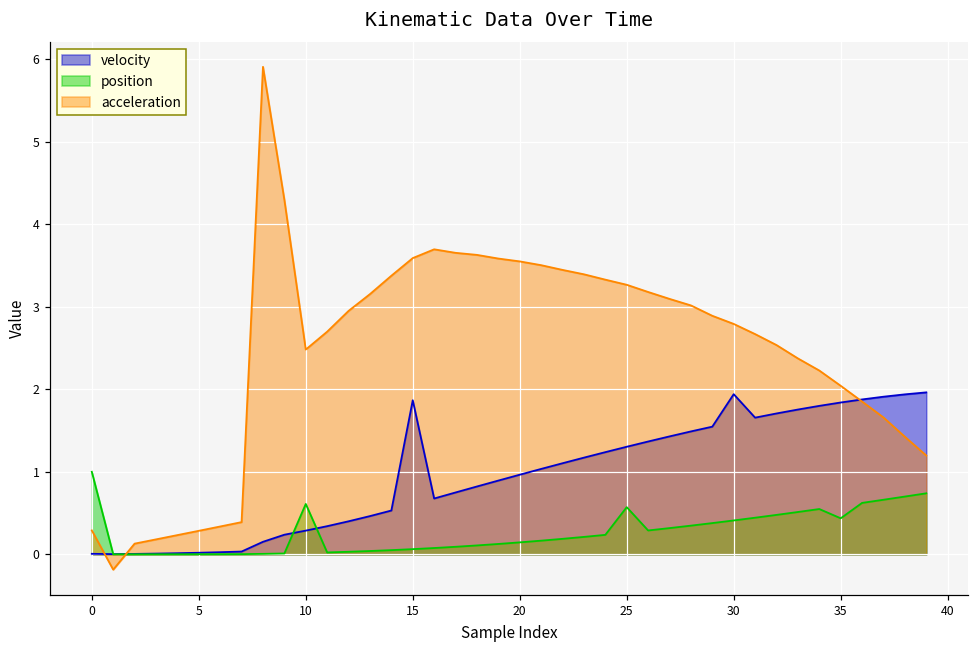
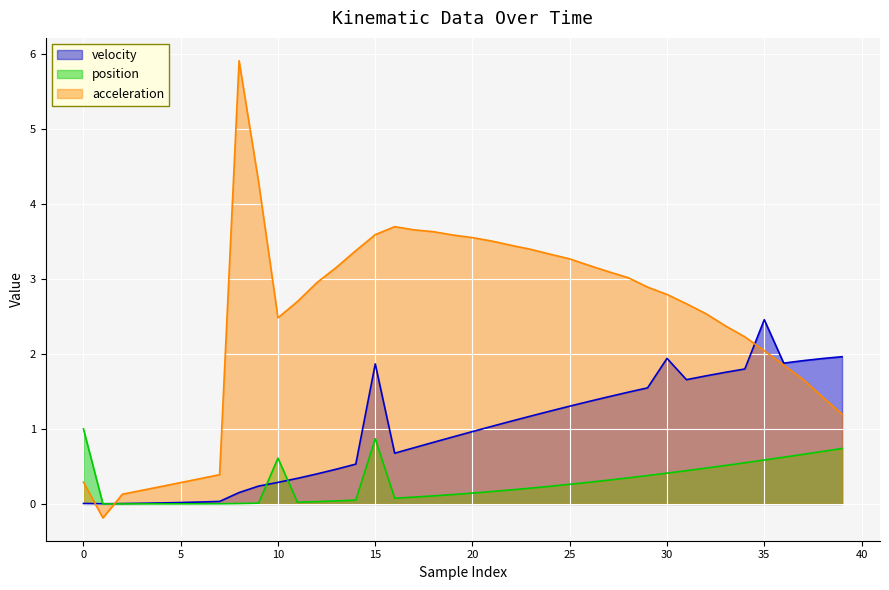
  {
    "velocity": {
      "0": 0.0,
      "10": 0.3,
      "15": 1.9,
      "20": 1.0,
      "25": 1.3,
      "30": 1.9,
-     "35": 1.8
+     "35": 2.5
    },
    "position": {
      "0": 1.0,
      "10": 0.6,
-     "15": 0.1,
+     "15": 0.9,
      "20": 0.1,
-     "25": 0.6,
+     "25": 0.3,
      "30": 0.4,
-     "35": 0.4
+     "35": 0.6
    }
  }
